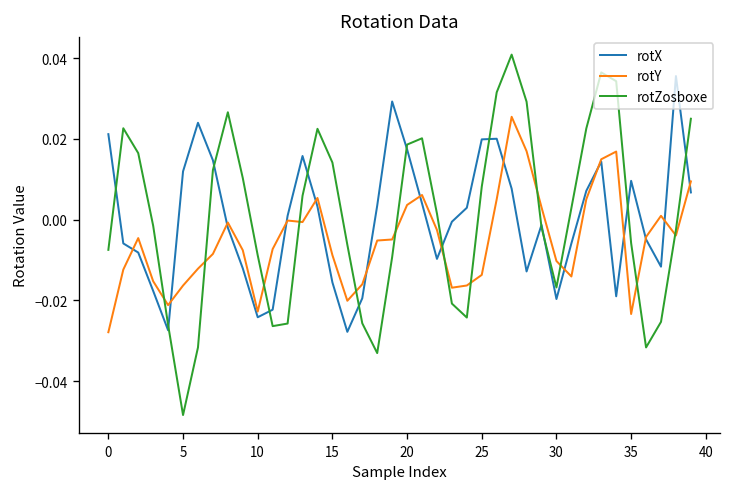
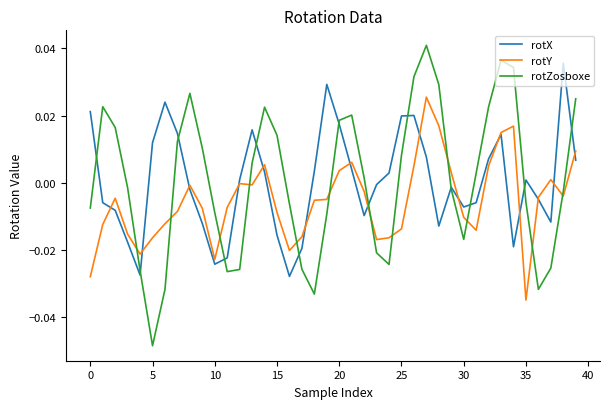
  {
    "rotX": {
      "0": 0.021,
      "5": 0.012,
      "10": -0.024,
      "15": -0.016,
      "20": 0.017,
      "25": 0.020,
-     "30": -0.020,
-     "35": 0.010
+     "30": -0.007,
+     "35": 0.001
    },
    "rotY": {
      "0": -0.028,
      "5": -0.016,
      "10": -0.023,
      "15": -0.009,
      "20": 0.004,
      "25": -0.014,
      "30": -0.010,
-     "35": -0.023
+     "35": -0.035
    },
    "rotZosboxe": {
      "0": -0.007,
      "5": -0.048,
      "10": -0.009,
      "15": 0.014,
      "20": 0.019,
      "25": 0.008,
      "30": -0.017,
      "35": -0.006
    }
  }
